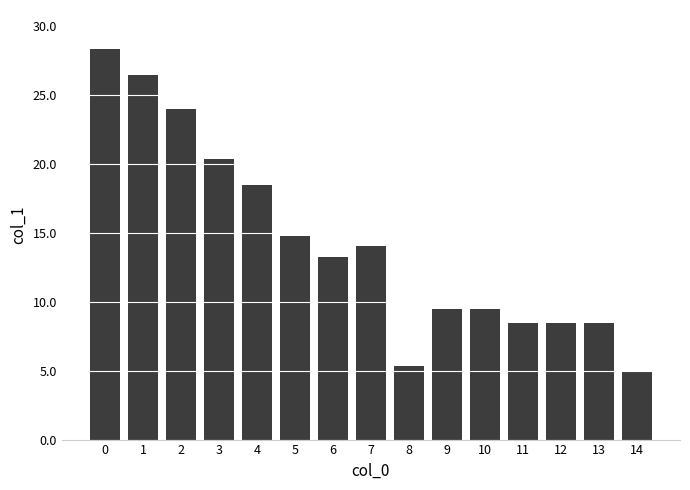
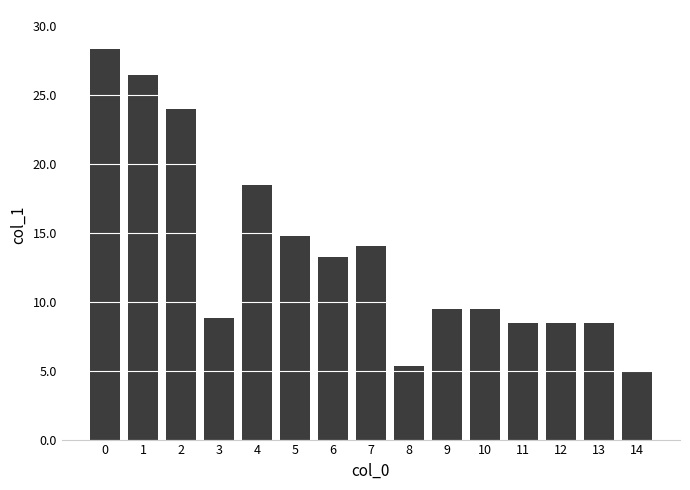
  {
    "0": 28.3,
    "1": 26.4,
    "2": 24.0,
-   "3": 20.3,
+   "3": 8.8,
    "4": 18.4,
    "5": 14.7,
    "6": 13.3,
    "7": 14.0,
    "8": 5.3,
    "9": 9.5,
    "10": 9.5,
    "11": 8.5,
    "12": 8.4,
    "13": 8.4,
    "14": 4.9
  }
